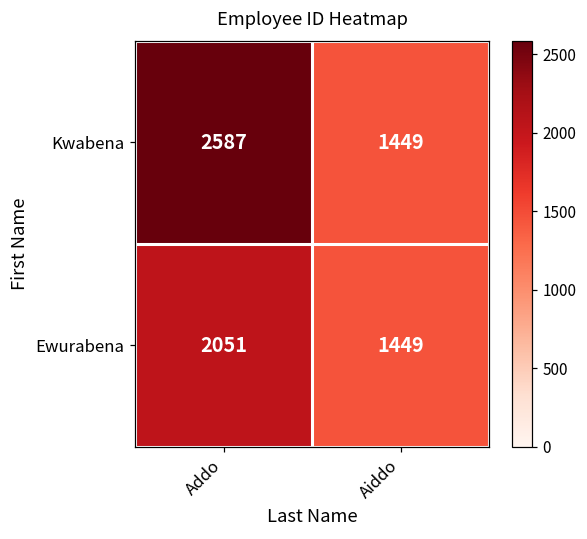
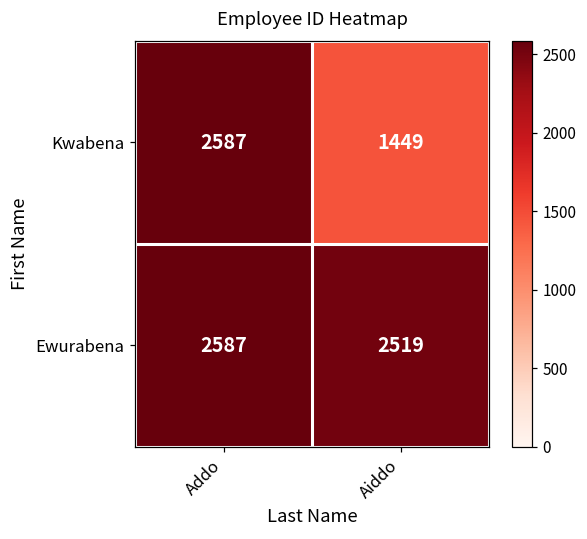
  {
    "Kwabena": {
      "Addo": 2587,
      "Aiddo": 1449
    },
    "Ewurabena": {
-     "Addo": 2051,
-     "Aiddo": 1449
+     "Addo": 2587,
+     "Aiddo": 2519
    }
  }
